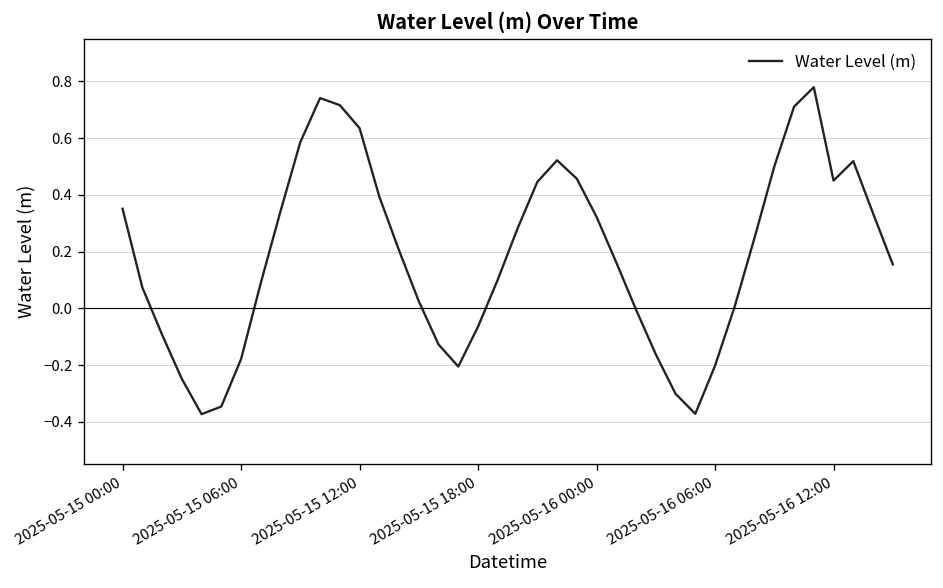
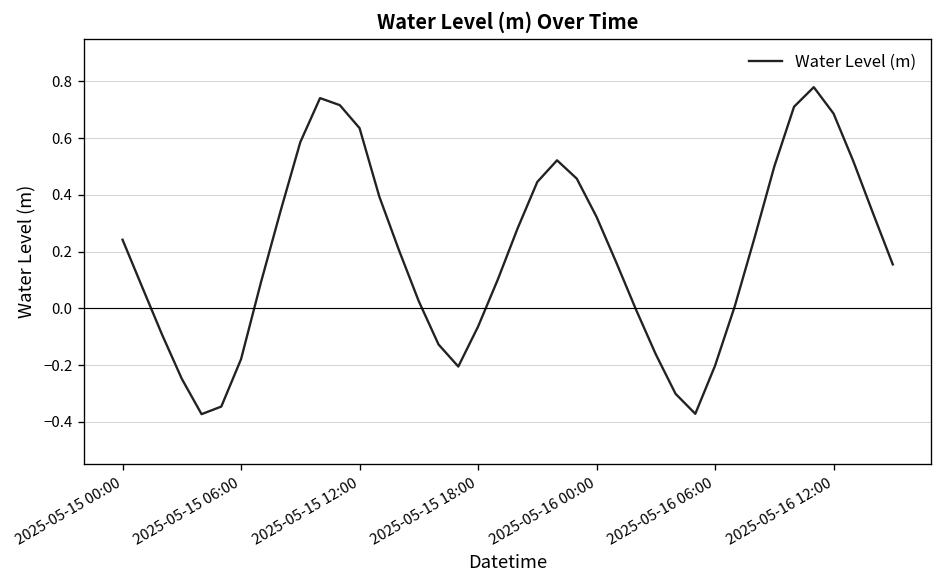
  {
-   "2025-05-15 00:00": 0.35,
+   "2025-05-15 00:00": 0.24,
    "2025-05-15 06:00": -0.18,
    "2025-05-15 12:00": 0.64,
    "2025-05-15 18:00": -0.06,
    "2025-05-16 00:00": 0.32,
    "2025-05-16 06:00": -0.20,
-   "2025-05-16 12:00": 0.45
+   "2025-05-16 12:00": 0.69
  }
